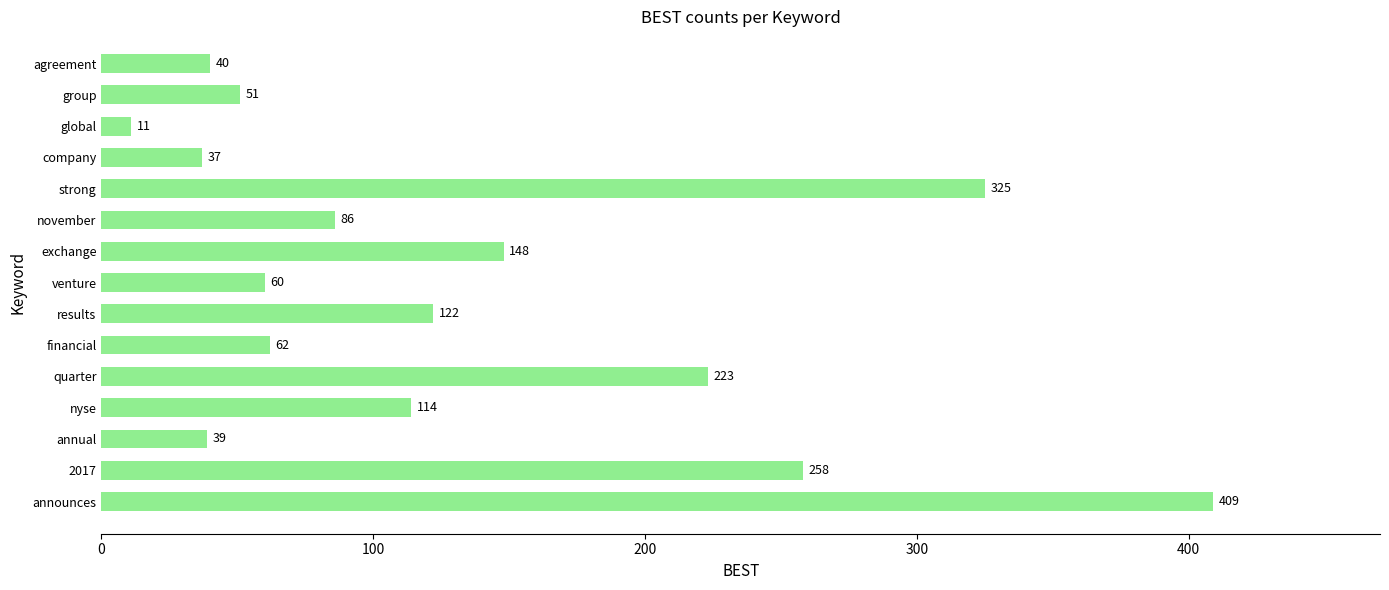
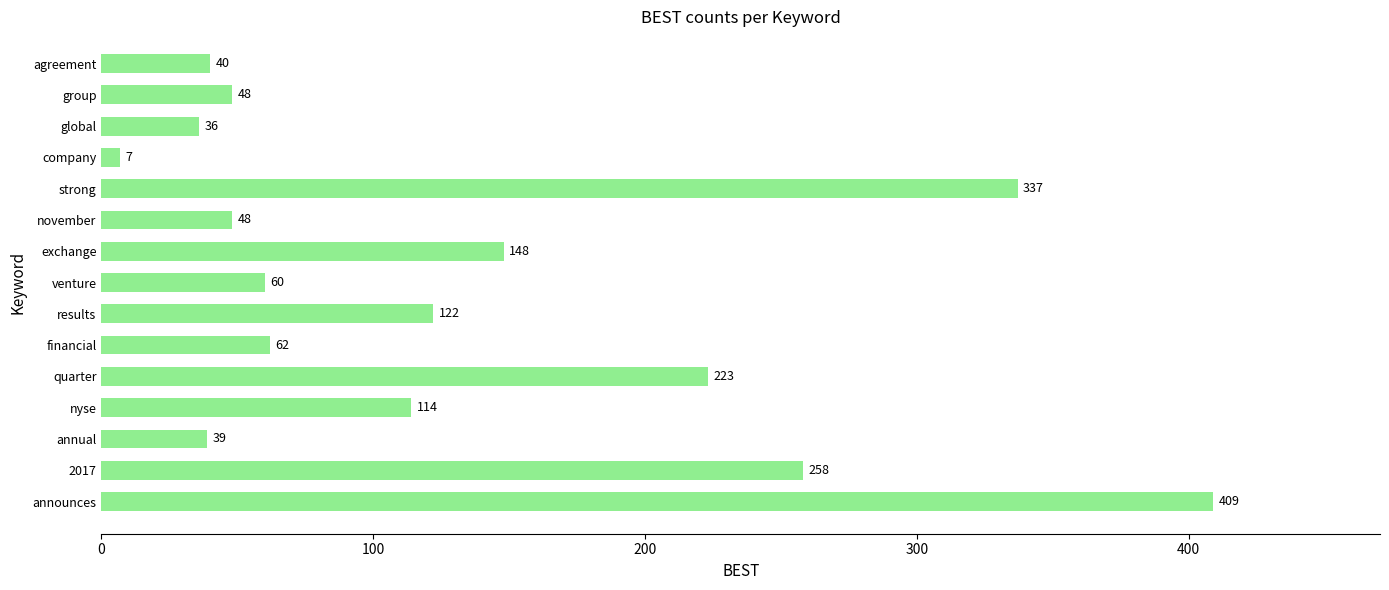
  {
    "agreement": 40,
-   "group": 51,
-   "global": 11,
-   "company": 37,
-   "strong": 325,
-   "november": 86,
+   "group": 48,
+   "global": 36,
+   "company": 7,
+   "strong": 337,
+   "november": 48,
    "exchange": 148,
    "venture": 60,
    "results": 122,
    "financial": 62,
    "quarter": 223,
    "nyse": 114,
    "annual": 39,
    "2017": 258,
    "announces": 409
  }
